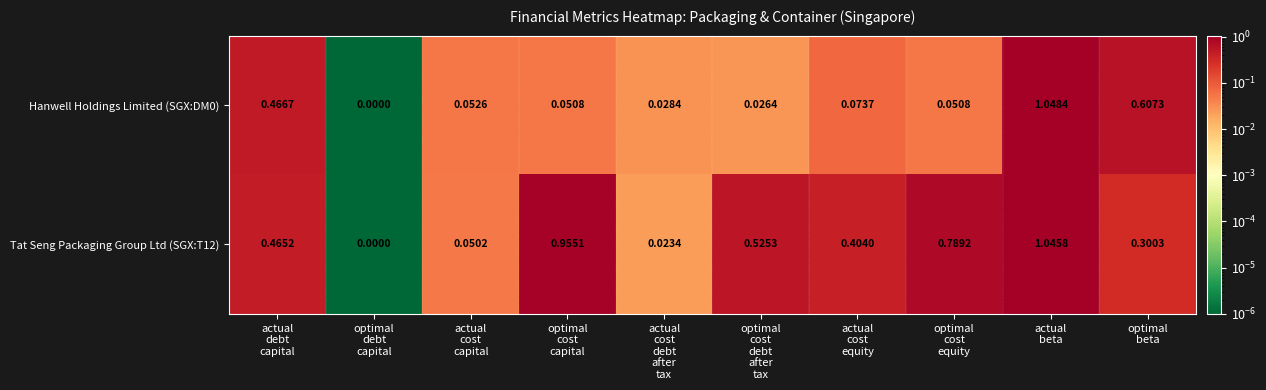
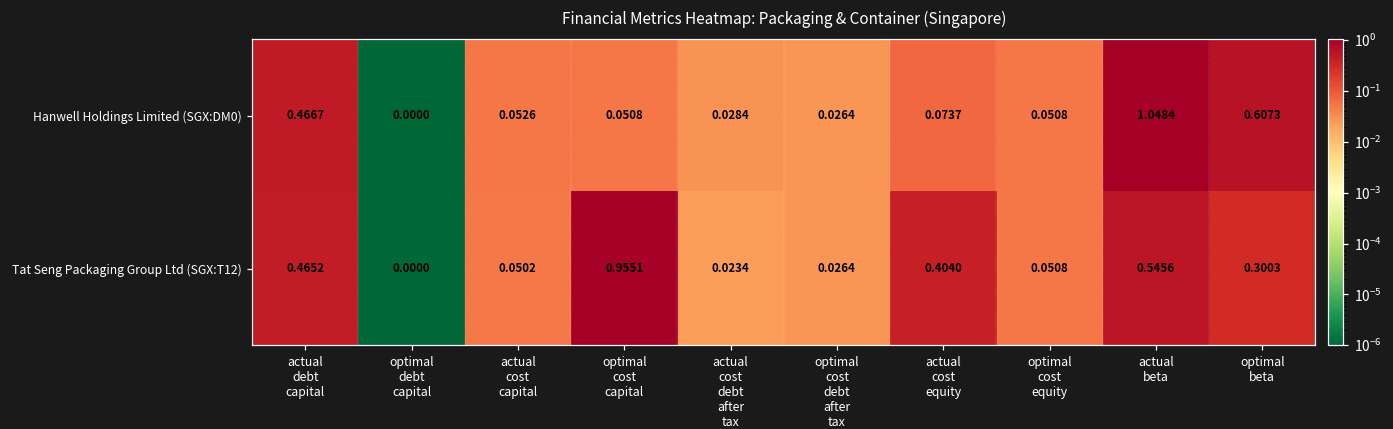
  {
    "Hanwell Holdings Limited (SGX:DM0)": {
      "actual debt capital": 0.4667,
      "optimal debt capital": 0.0000,
      "actual cost capital": 0.0526,
      "optimal cost capital": 0.0508,
      "actual cost debt after tax": 0.0284,
      "optimal cost debt after tax": 0.0264,
      "actual cost equity": 0.0737,
      "optimal cost equity": 0.0508,
      "actual beta": 1.0484,
      "optimal beta": 0.6073
    },
    "Tat Seng Packaging Group Ltd (SGX:T12)": {
      "actual debt capital": 0.4652,
      "optimal debt capital": 0.0000,
      "actual cost capital": 0.0502,
      "optimal cost capital": 0.9551,
      "actual cost debt after tax": 0.0234,
-     "optimal cost debt after tax": 0.5253,
+     "optimal cost debt after tax": 0.0264,
      "actual cost equity": 0.4040,
-     "optimal cost equity": 0.7892,
-     "actual beta": 1.0458,
+     "optimal cost equity": 0.0508,
+     "actual beta": 0.5456,
      "optimal beta": 0.3003
    }
  }
